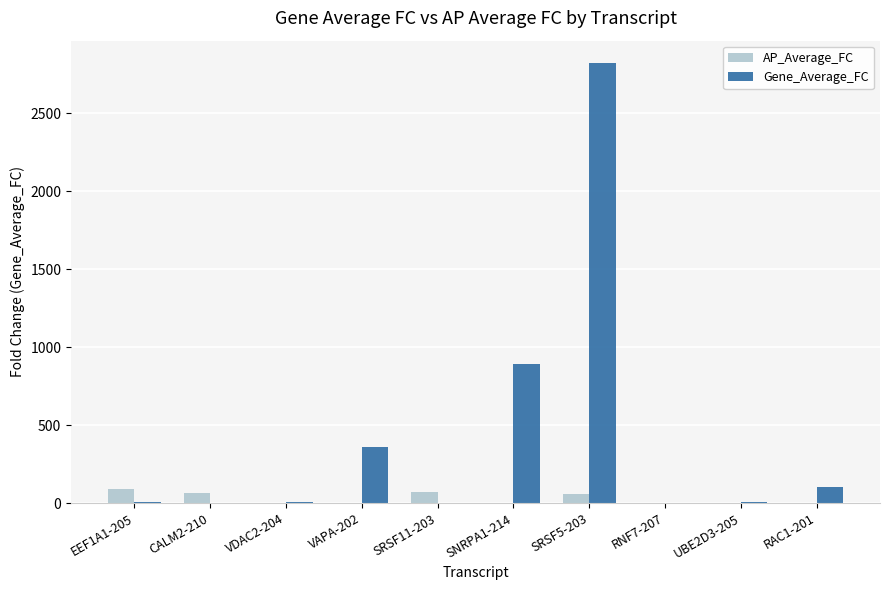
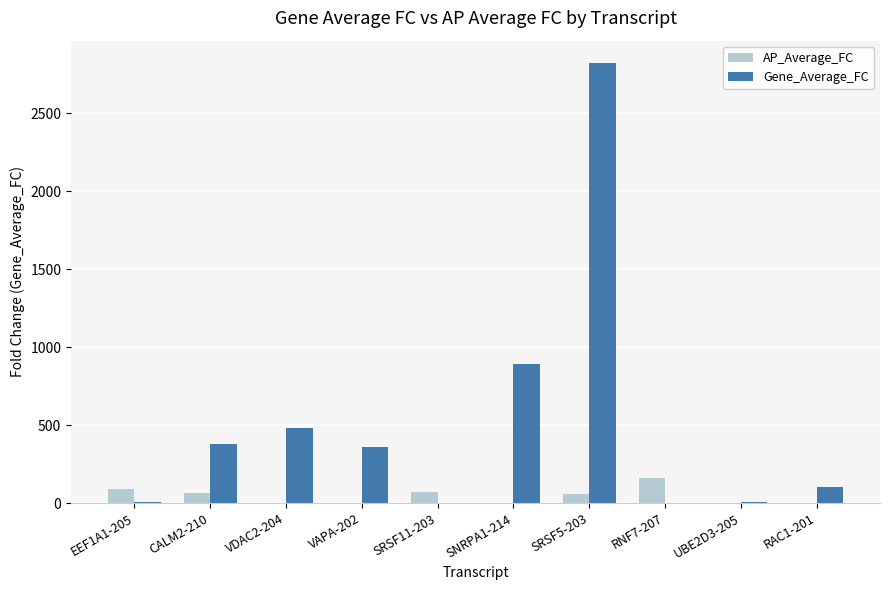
  {
    "AP_Average_FC": {
      "EEF1A1-205": 90,
      "CALM2-210": 70,
      "SRSF11-203": 70,
      "SRSF5-203": 60,
-     "RNF7-207": 0
+     "RNF7-207": 160
    },
    "Gene_Average_FC": {
-     "CALM2-210": 0,
-     "VDAC2-204": 10,
+     "CALM2-210": 380,
+     "VDAC2-204": 480,
      "VAPA-202": 360,
      "SNRPA1-214": 890,
      "SRSF5-203": 2820,
      "RAC1-201": 100
    }
  }
